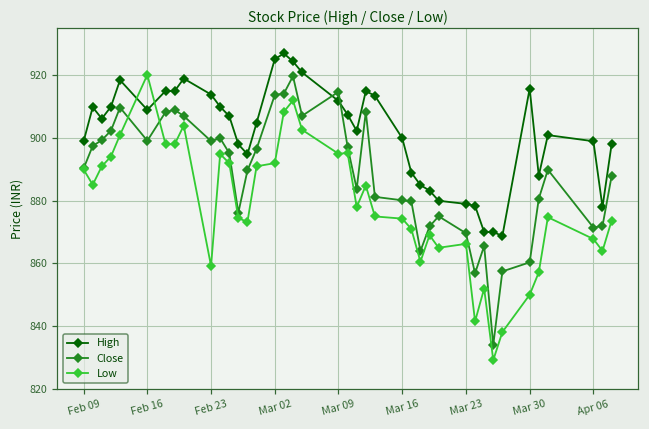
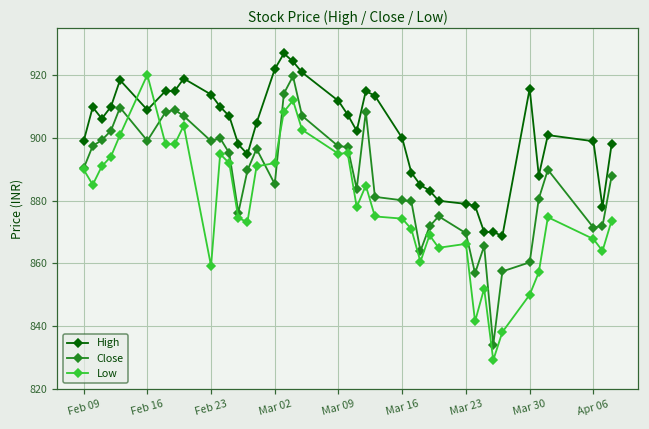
  {
    "High": {
      "Feb 09": 899,
      "Feb 16": 909,
      "Feb 23": 914,
-     "Mar 02": 925,
+     "Mar 02": 922,
      "Mar 09": 912,
      "Mar 16": 900,
      "Mar 23": 879,
      "Mar 30": 916,
      "Apr 06": 899
    },
    "Close": {
      "Feb 16": 899,
      "Feb 23": 899,
-     "Mar 02": 914,
-     "Mar 09": 915,
+     "Mar 02": 885,
+     "Mar 09": 897,
      "Mar 16": 880,
      "Mar 23": 870,
      "Mar 30": 860,
      "Apr 06": 871
    },
    "Low": {
      "Feb 16": 920,
      "Feb 23": 859,
      "Mar 02": 892,
      "Mar 09": 895,
      "Mar 16": 874,
      "Mar 23": 866,
      "Mar 30": 850,
      "Apr 06": 868
    }
  }
